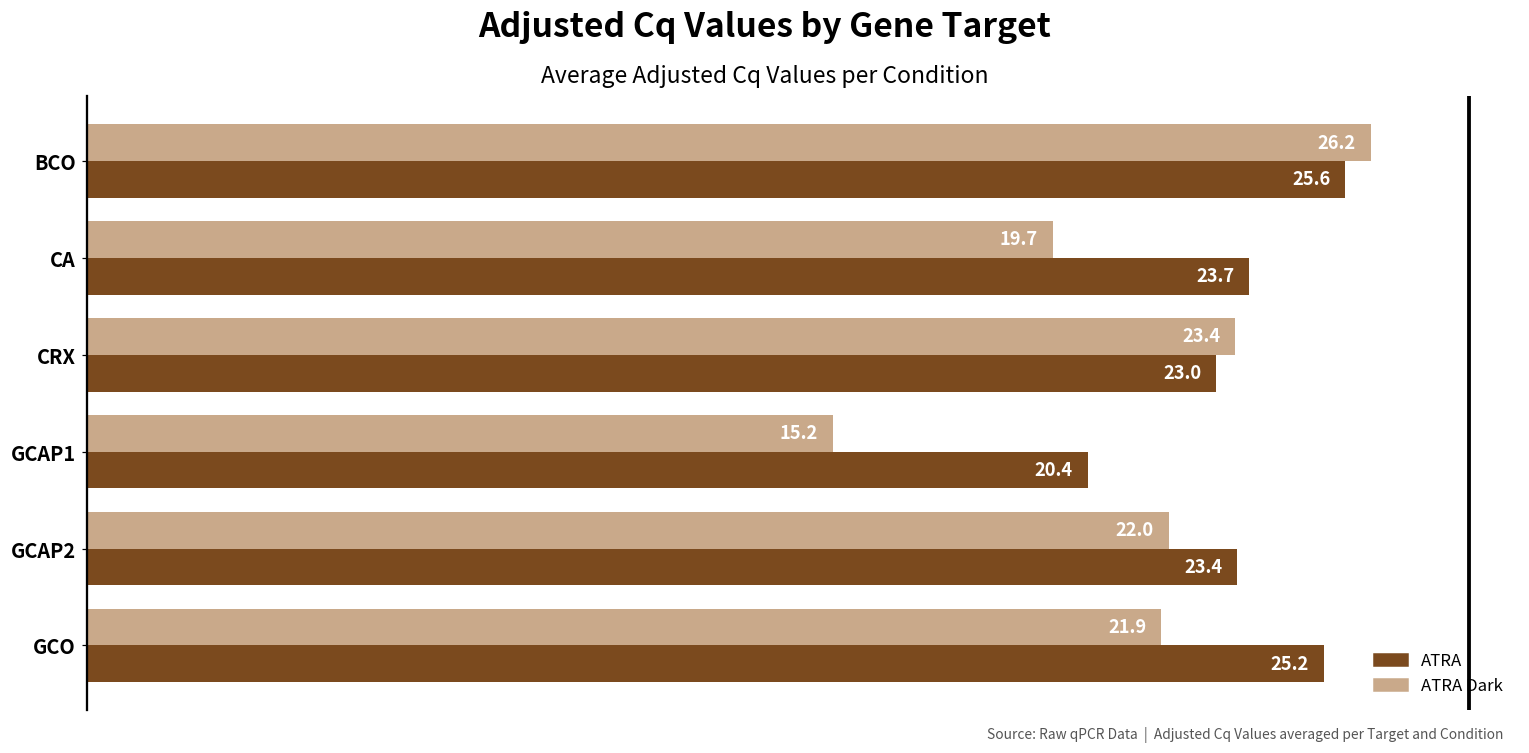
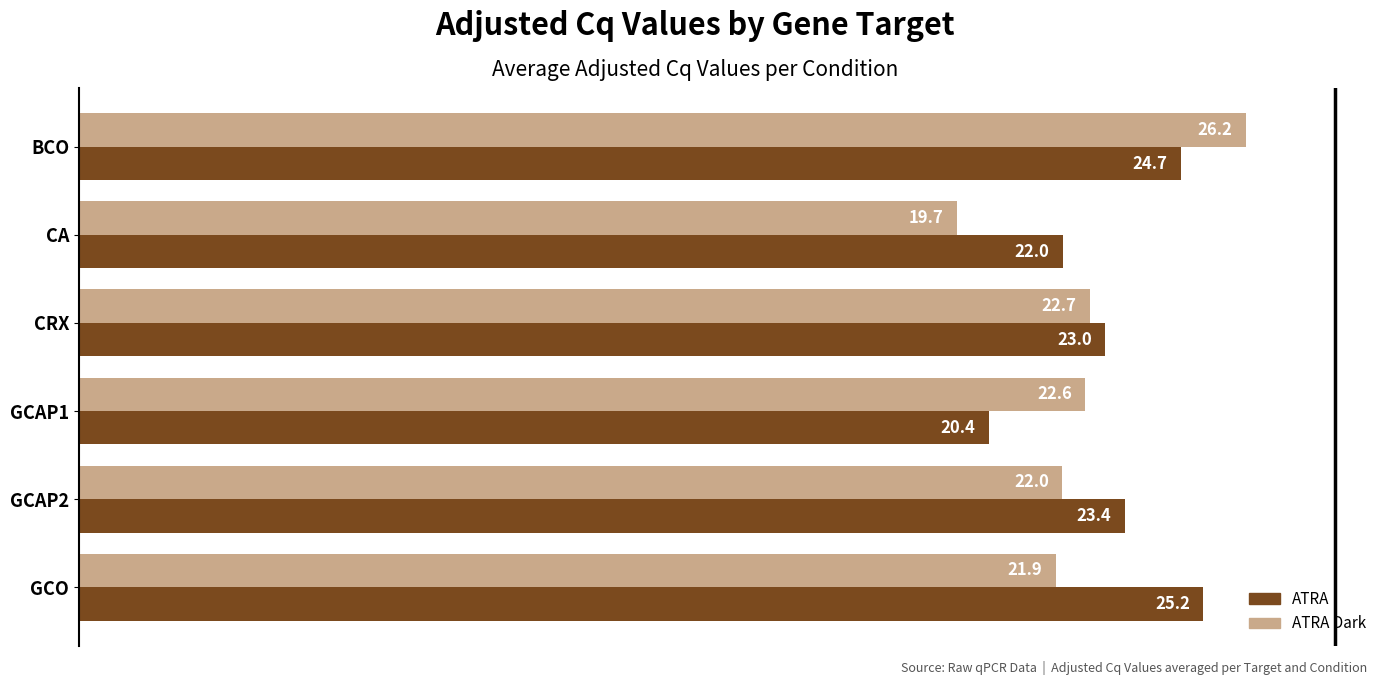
  {
    "ATRA": {
-     "BCO": 25.6,
-     "CA": 23.7,
+     "BCO": 24.7,
+     "CA": 22.0,
      "CRX": 23.0,
      "GCAP1": 20.4,
      "GCAP2": 23.4,
      "GCO": 25.2
    },
    "ATRA Dark": {
      "BCO": 26.2,
      "CA": 19.7,
-     "CRX": 23.4,
-     "GCAP1": 15.2,
+     "CRX": 22.7,
+     "GCAP1": 22.6,
      "GCAP2": 22.0,
      "GCO": 21.9
    }
  }
